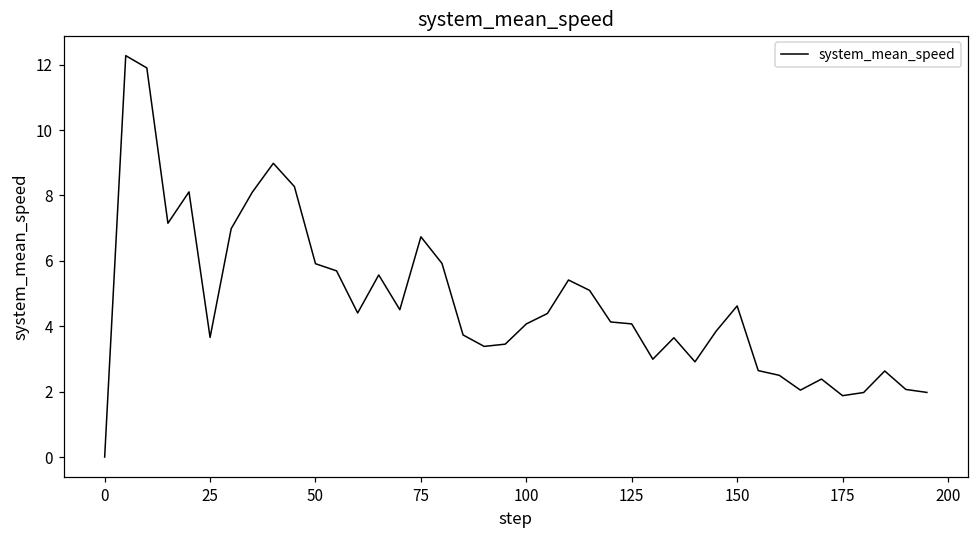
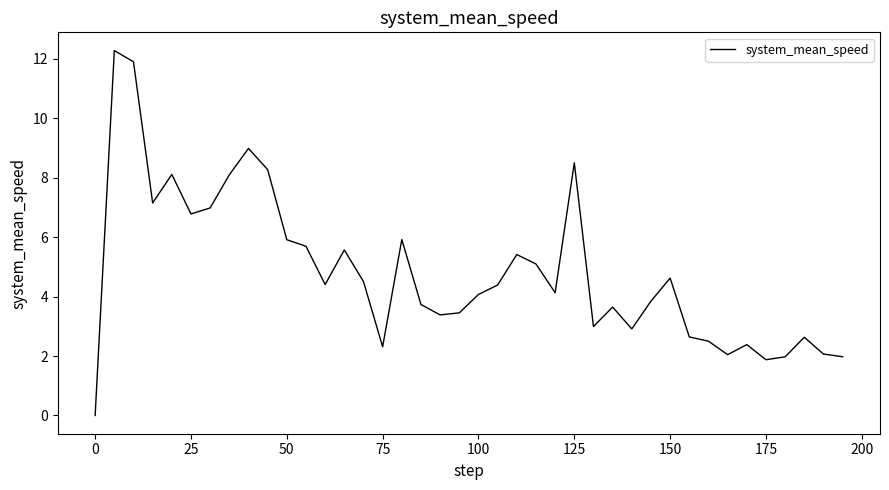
  {
    "0": 0.0,
-   "25": 3.7,
+   "25": 6.8,
    "50": 5.9,
-   "75": 6.7,
+   "75": 2.3,
    "100": 4.1,
-   "125": 4.1,
+   "125": 8.5,
    "150": 4.6,
    "175": 1.9
  }
